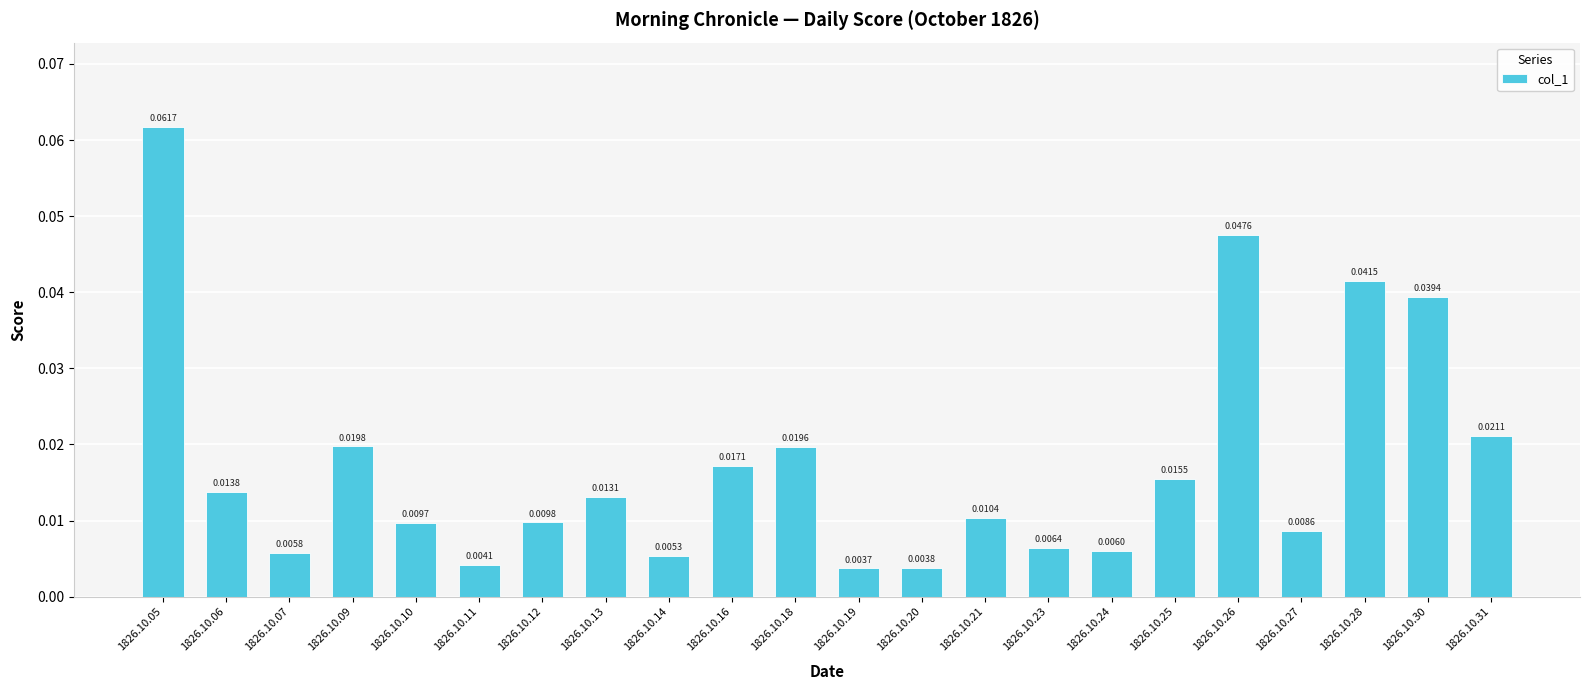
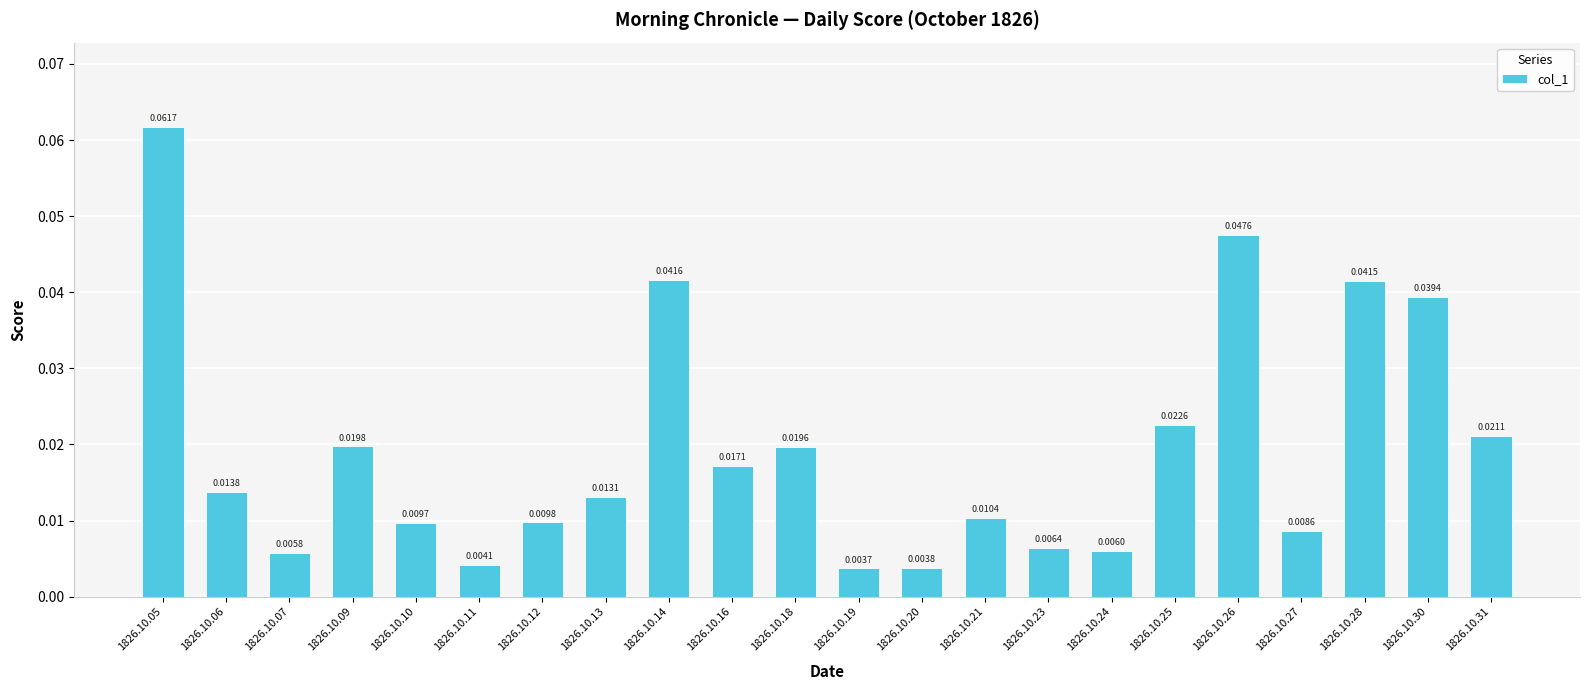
  {
    "1826.10.05": 0.0617,
    "1826.10.06": 0.0138,
    "1826.10.07": 0.0058,
    "1826.10.09": 0.0198,
    "1826.10.10": 0.0097,
    "1826.10.11": 0.0041,
    "1826.10.12": 0.0098,
    "1826.10.13": 0.0131,
-   "1826.10.14": 0.0053,
+   "1826.10.14": 0.0416,
    "1826.10.16": 0.0171,
    "1826.10.18": 0.0196,
    "1826.10.19": 0.0037,
    "1826.10.20": 0.0038,
    "1826.10.21": 0.0104,
    "1826.10.23": 0.0064,
    "1826.10.24": 0.0060,
-   "1826.10.25": 0.0155,
+   "1826.10.25": 0.0226,
    "1826.10.26": 0.0476,
    "1826.10.27": 0.0086,
    "1826.10.28": 0.0415,
    "1826.10.30": 0.0394,
    "1826.10.31": 0.0211
  }
